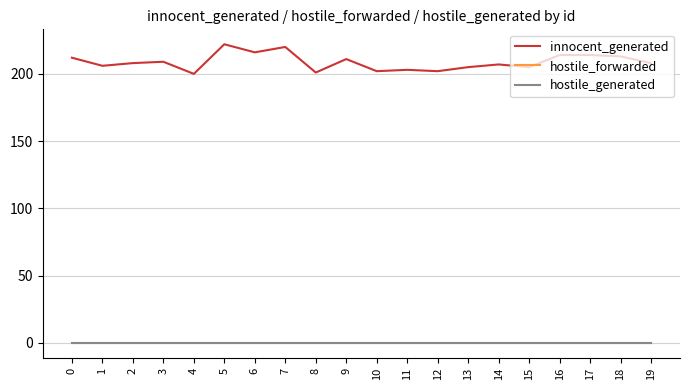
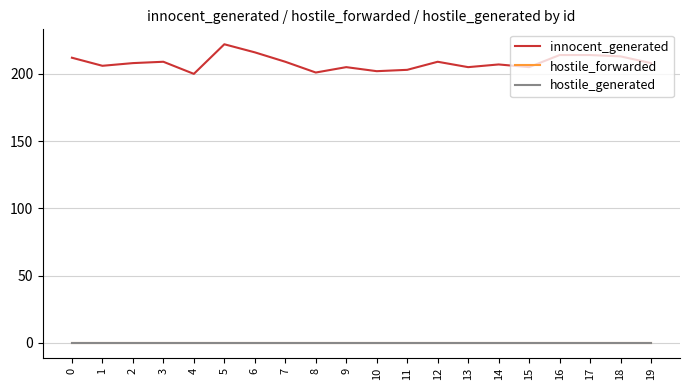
  {
    "innocent_generated": {
      "0": 212,
      "1": 206,
      "2": 208,
      "3": 209,
      "4": 200,
      "5": 222,
      "6": 216,
-     "7": 220,
+     "7": 209,
      "8": 201,
-     "9": 211,
+     "9": 205,
      "10": 202,
      "11": 203,
-     "12": 202,
+     "12": 209,
      "13": 205,
      "14": 207
    },
    "hostile_generated": {
      "0": 0,
      "1": 0,
      "2": 0,
      "3": 0,
      "4": 0,
      "5": 0,
      "6": 0,
      "7": 0,
      "8": 0,
      "9": 0,
      "10": 0,
      "11": 0,
      "12": 0,
      "13": 0,
      "14": 0,
      "15": 0,
      "16": 0,
      "17": 0,
      "18": 0,
      "19": 0
    }
  }
